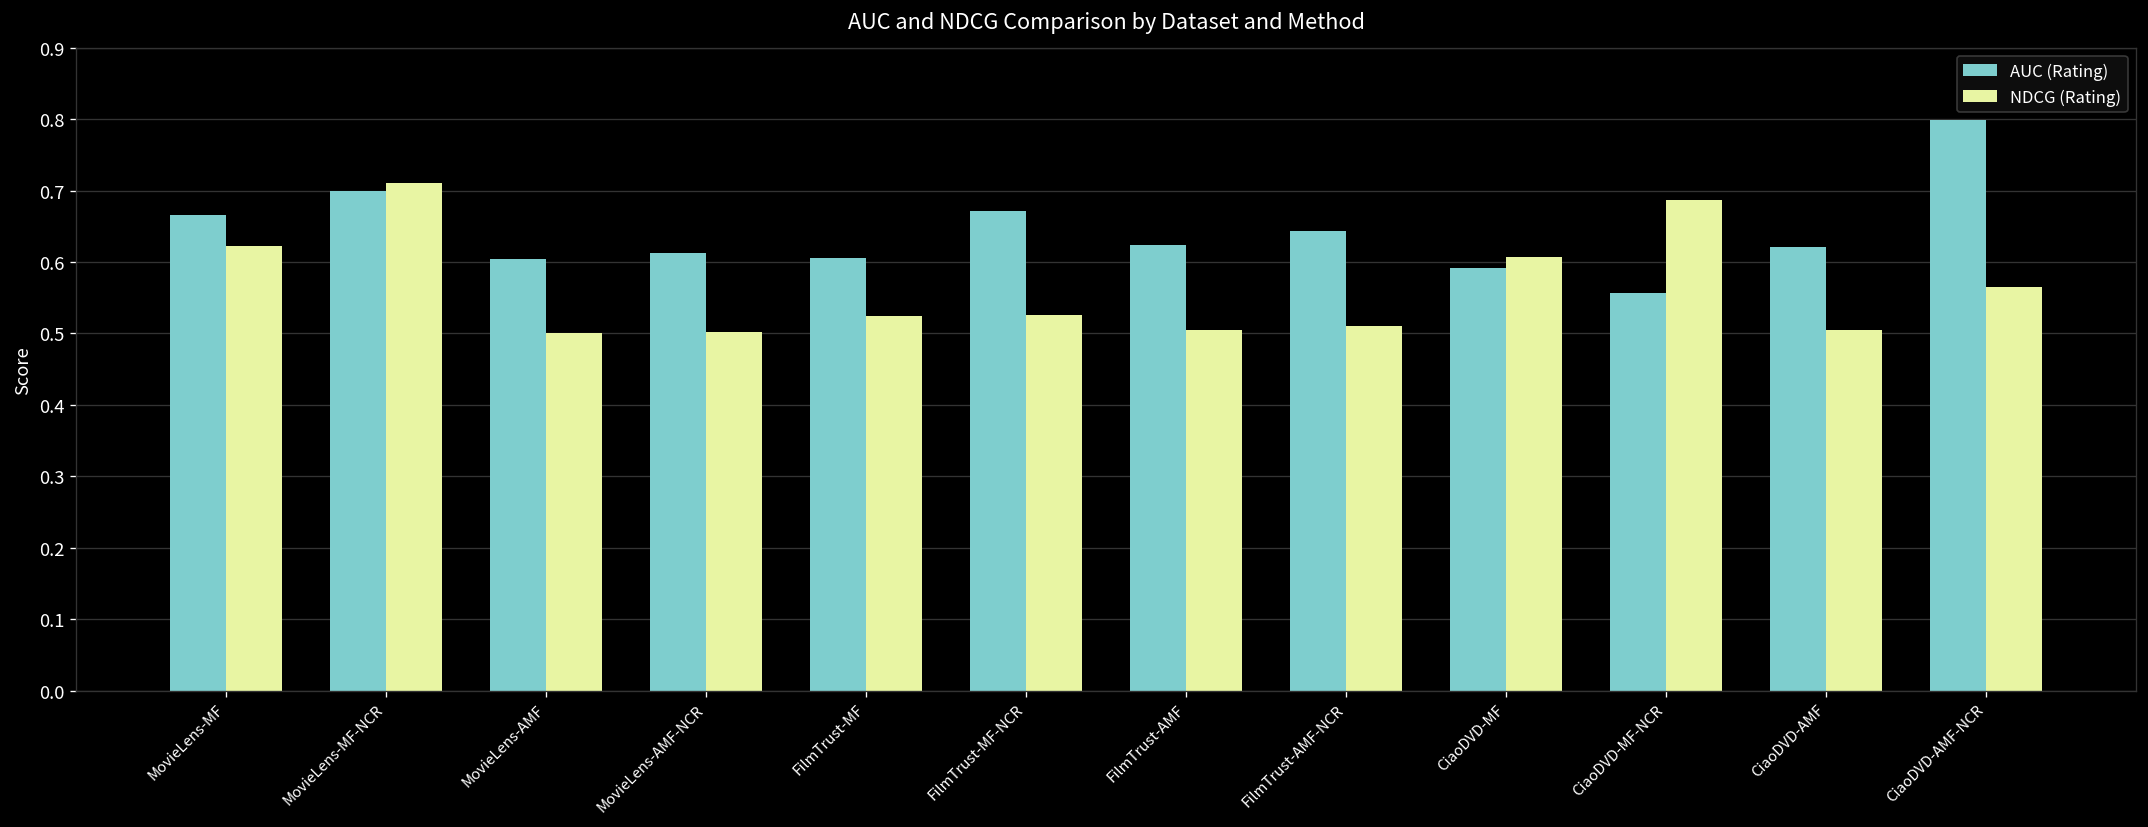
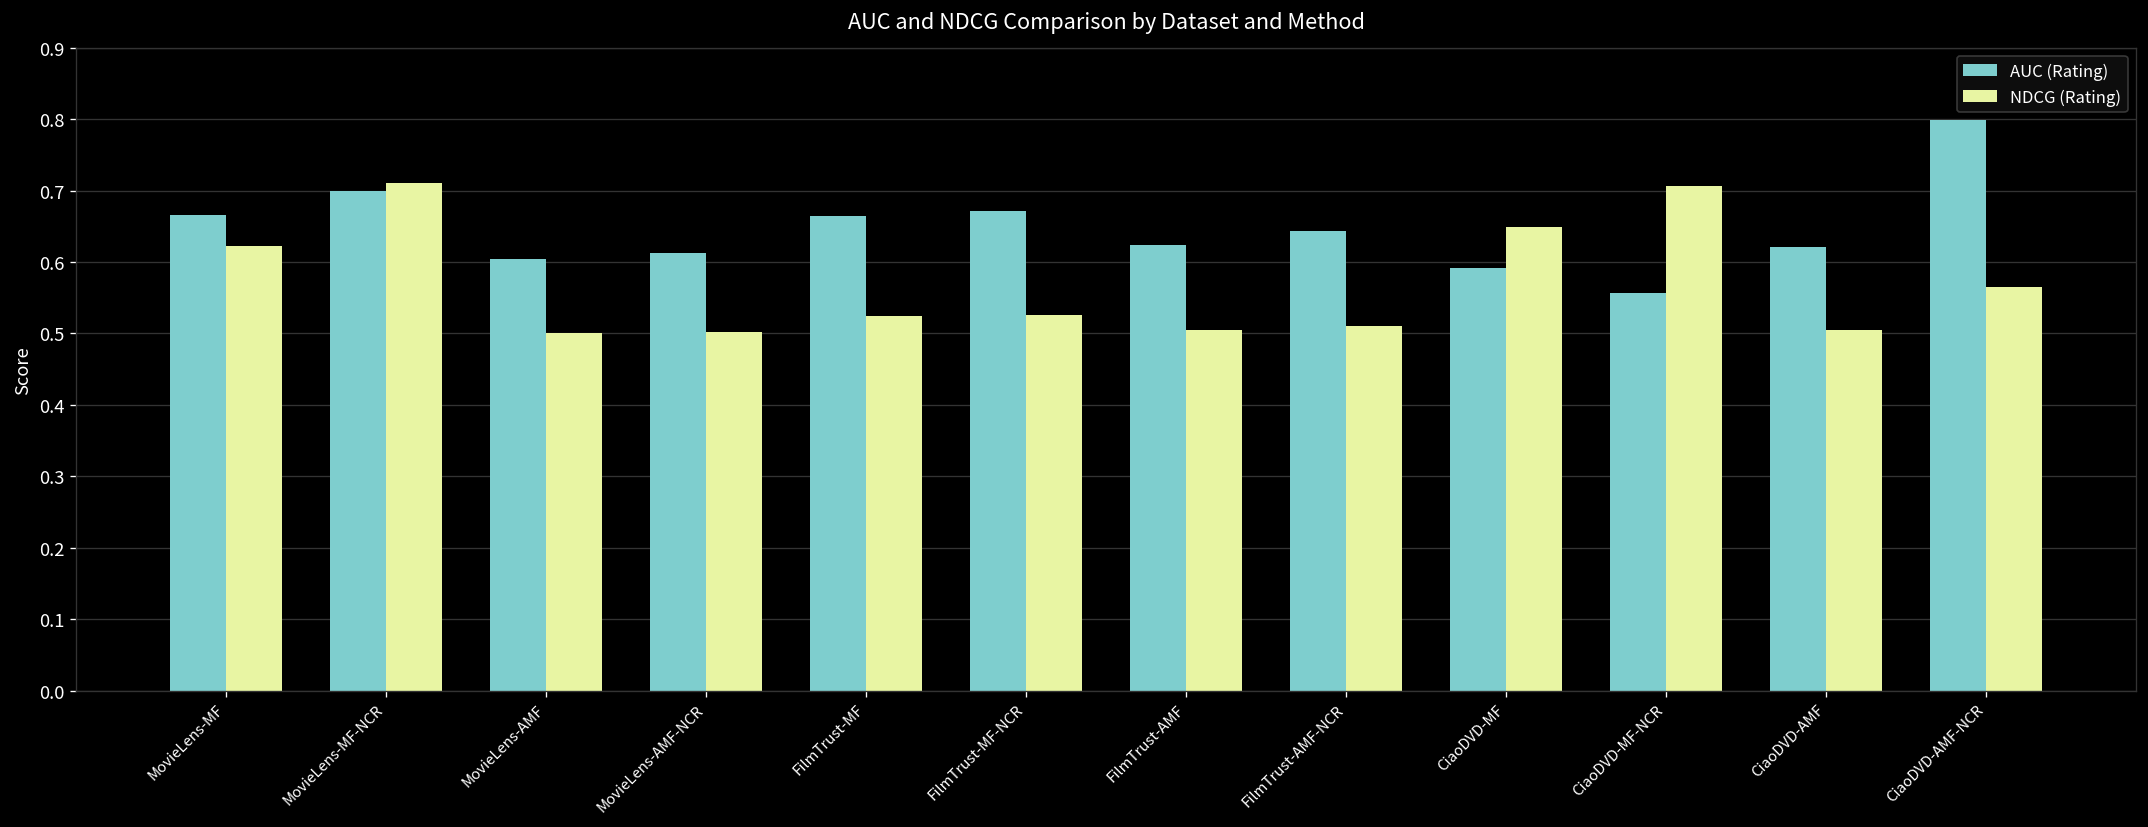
  {
    "AUC (Rating)": {
      "MovieLens-MF": 0.67,
      "MovieLens-MF-NCR": 0.70,
      "MovieLens-AMF": 0.60,
      "MovieLens-AMF-NCR": 0.61,
-     "FilmTrust-MF": 0.61,
+     "FilmTrust-MF": 0.66,
      "FilmTrust-MF-NCR": 0.67,
      "FilmTrust-AMF": 0.62,
      "FilmTrust-AMF-NCR": 0.64,
      "CiaoDVD-MF": 0.59,
      "CiaoDVD-MF-NCR": 0.56,
      "CiaoDVD-AMF": 0.62,
      "CiaoDVD-AMF-NCR": 0.80
    },
    "NDCG (Rating)": {
      "MovieLens-MF": 0.62,
      "MovieLens-MF-NCR": 0.71,
      "MovieLens-AMF": 0.50,
      "MovieLens-AMF-NCR": 0.50,
      "FilmTrust-MF": 0.52,
      "FilmTrust-MF-NCR": 0.53,
      "FilmTrust-AMF": 0.51,
      "FilmTrust-AMF-NCR": 0.51,
-     "CiaoDVD-MF": 0.61,
-     "CiaoDVD-MF-NCR": 0.69,
+     "CiaoDVD-MF": 0.65,
+     "CiaoDVD-MF-NCR": 0.71,
      "CiaoDVD-AMF": 0.50,
      "CiaoDVD-AMF-NCR": 0.57
    }
  }
